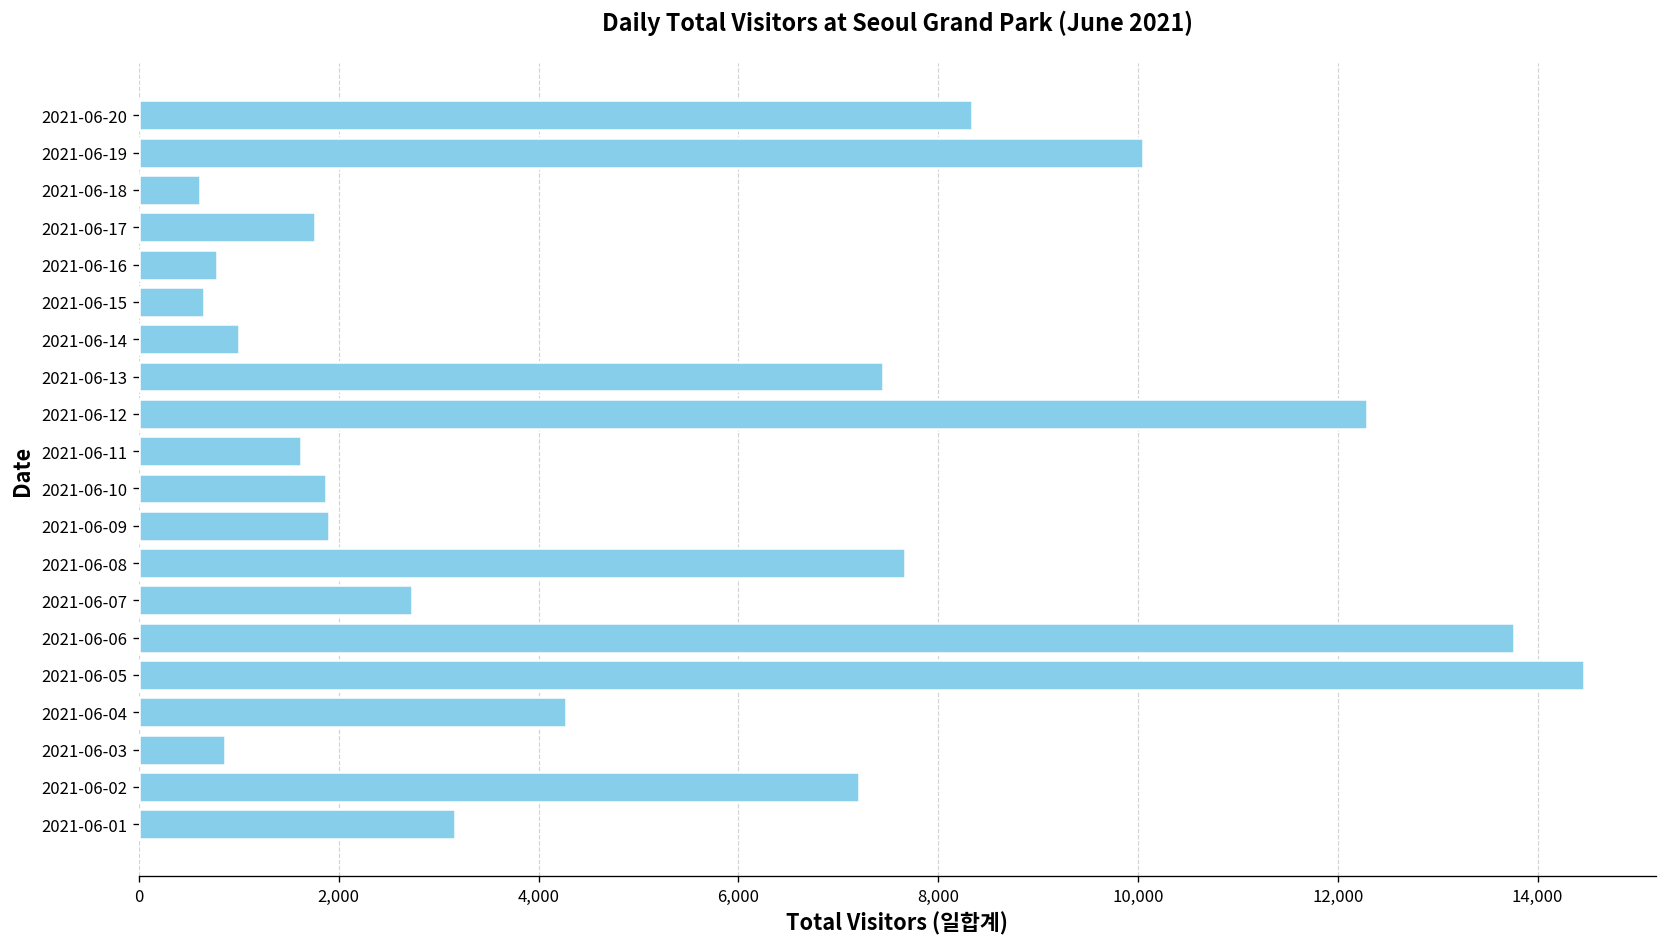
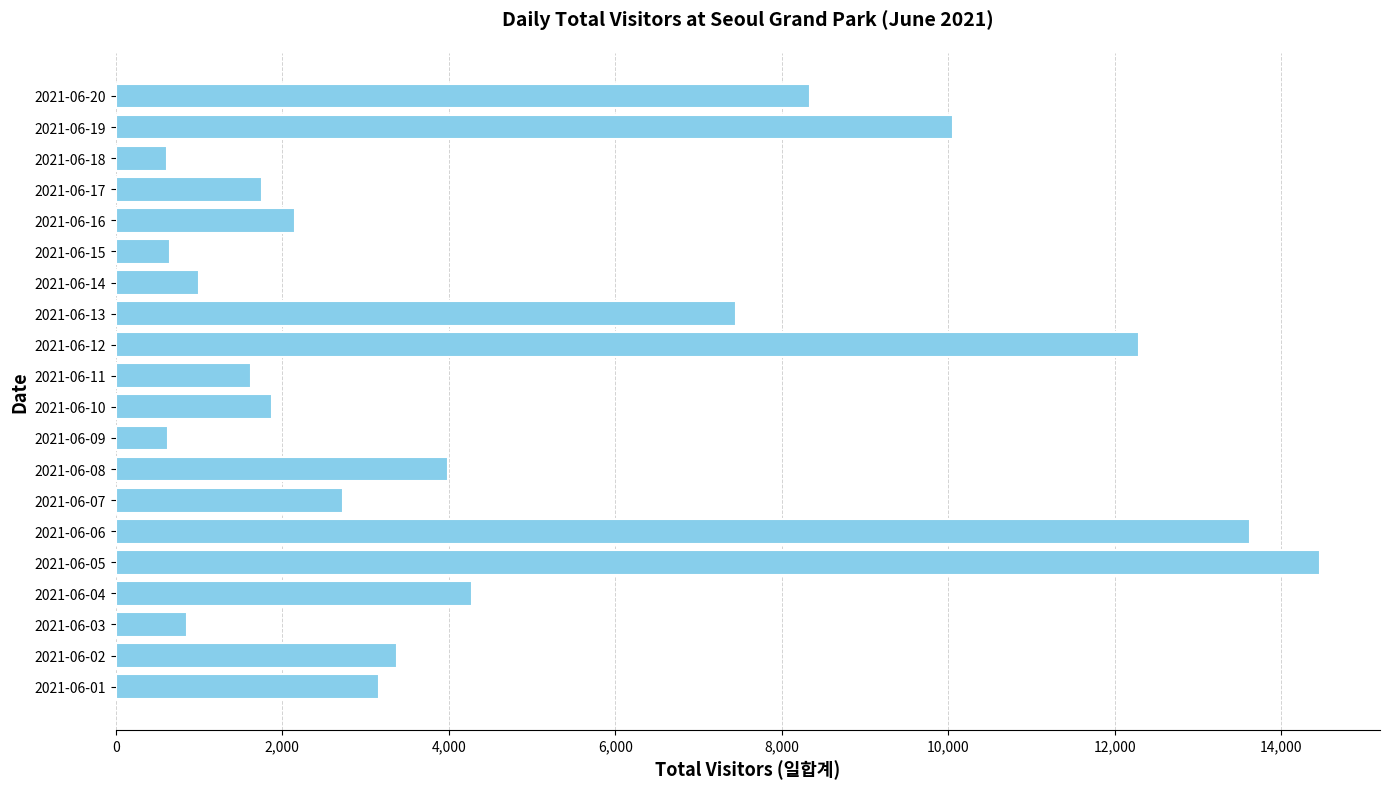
  {
    "2021-06-20": "8,300",
    "2021-06-19": "10,100",
    "2021-06-18": "600",
    "2021-06-17": "1,800",
-   "2021-06-16": "800",
+   "2021-06-16": "2,200",
    "2021-06-15": "700",
    "2021-06-14": "1,000",
    "2021-06-13": "7,400",
    "2021-06-12": "12,300",
    "2021-06-11": "1,600",
    "2021-06-10": "1,900",
-   "2021-06-09": "1,900",
-   "2021-06-08": "7,700",
+   "2021-06-09": "600",
+   "2021-06-08": "4,000",
    "2021-06-07": "2,700",
-   "2021-06-06": "13,800",
+   "2021-06-06": "13,600",
    "2021-06-05": "14,500",
    "2021-06-04": "4,300",
    "2021-06-03": "900",
-   "2021-06-02": "7,200",
+   "2021-06-02": "3,400",
    "2021-06-01": "3,200"
  }
